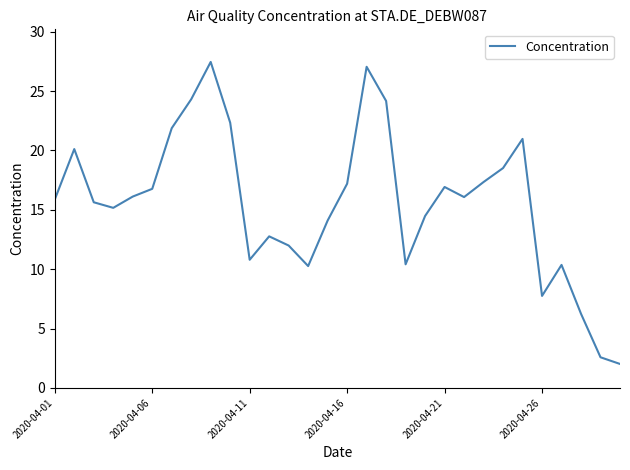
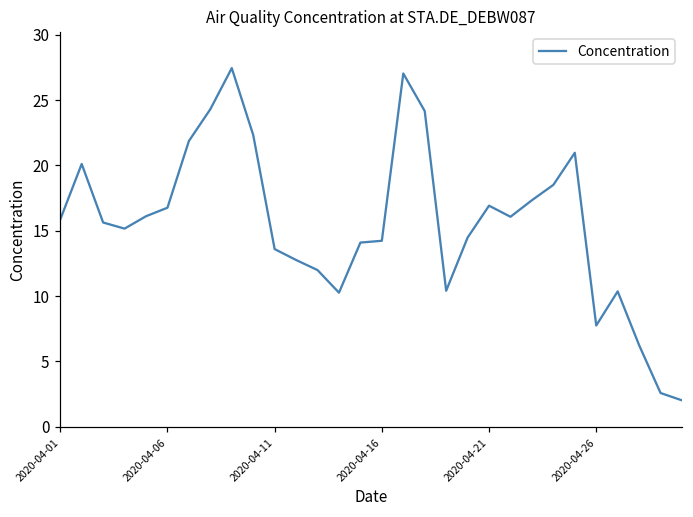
  {
    "2020-04-01": 15.9,
    "2020-04-06": 16.8,
-   "2020-04-11": 10.8,
-   "2020-04-16": 17.2,
+   "2020-04-11": 13.6,
+   "2020-04-16": 14.2,
    "2020-04-21": 16.9,
    "2020-04-26": 7.7
  }
